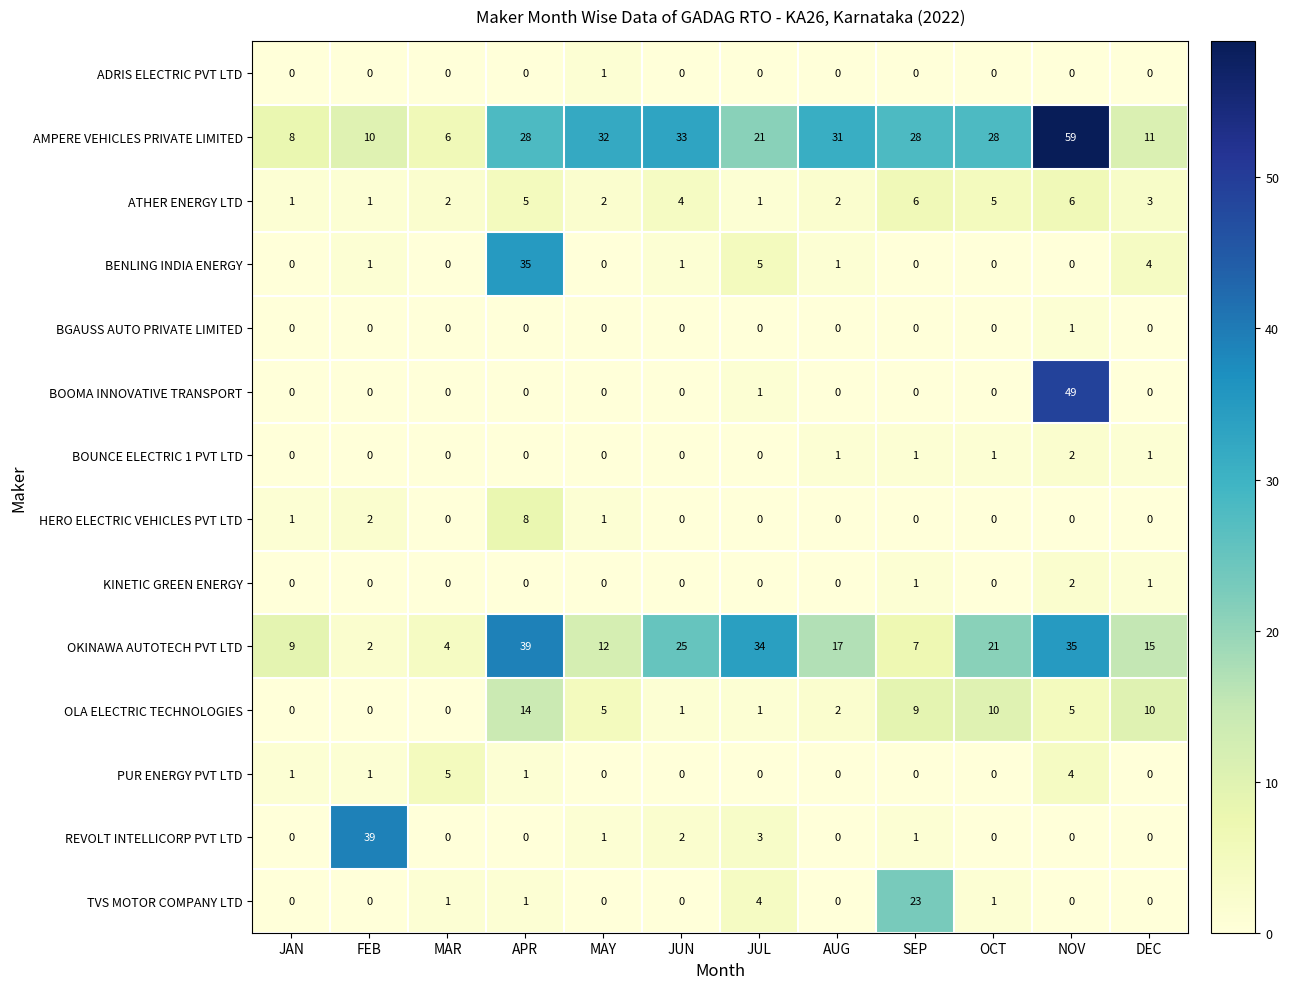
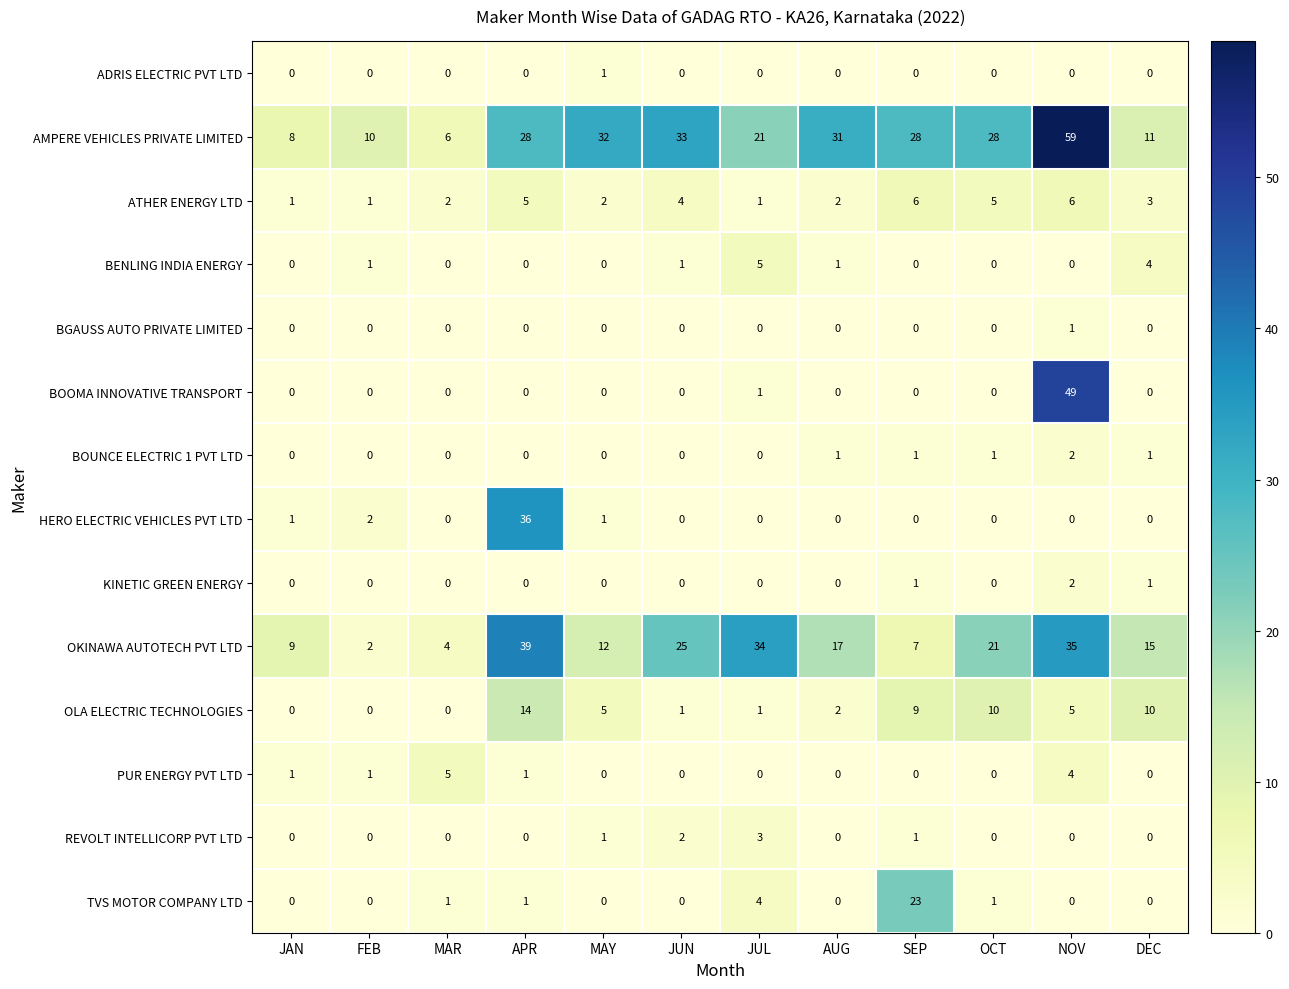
  {
    "ADRIS ELECTRIC PVT LTD": {
      "JAN": 0,
      "FEB": 0,
      "MAR": 0,
      "APR": 0,
      "MAY": 1,
      "JUN": 0,
      "JUL": 0,
      "AUG": 0,
      "SEP": 0,
      "OCT": 0,
      "NOV": 0,
      "DEC": 0
    },
    "AMPERE VEHICLES PRIVATE LIMITED": {
      "JAN": 8,
      "FEB": 10,
      "MAR": 6,
      "APR": 28,
      "MAY": 32,
      "JUN": 33,
      "JUL": 21,
      "AUG": 31,
      "SEP": 28,
      "OCT": 28,
      "NOV": 59,
      "DEC": 11
    },
    "ATHER ENERGY LTD": {
      "JAN": 1,
      "FEB": 1,
      "MAR": 2,
      "APR": 5,
      "MAY": 2,
      "JUN": 4,
      "JUL": 1,
      "AUG": 2,
      "SEP": 6,
      "OCT": 5,
      "NOV": 6,
      "DEC": 3
    },
    "BENLING INDIA ENERGY": {
      "JAN": 0,
      "FEB": 1,
      "MAR": 0,
-     "APR": 35,
+     "APR": 0,
      "MAY": 0,
      "JUN": 1,
      "JUL": 5,
      "AUG": 1,
      "SEP": 0,
      "OCT": 0,
      "NOV": 0,
      "DEC": 4
    },
    "BGAUSS AUTO PRIVATE LIMITED": {
      "JAN": 0,
      "FEB": 0,
      "MAR": 0,
      "APR": 0,
      "MAY": 0,
      "JUN": 0,
      "JUL": 0,
      "AUG": 0,
      "SEP": 0,
      "OCT": 0,
      "NOV": 1,
      "DEC": 0
    },
    "BOOMA INNOVATIVE TRANSPORT": {
      "JAN": 0,
      "FEB": 0,
      "MAR": 0,
      "APR": 0,
      "MAY": 0,
      "JUN": 0,
      "JUL": 1,
      "AUG": 0,
      "SEP": 0,
      "OCT": 0,
      "NOV": 49,
      "DEC": 0
    },
    "BOUNCE ELECTRIC 1 PVT LTD": {
      "JAN": 0,
      "FEB": 0,
      "MAR": 0,
      "APR": 0,
      "MAY": 0,
      "JUN": 0,
      "JUL": 0,
      "AUG": 1,
      "SEP": 1,
      "OCT": 1,
      "NOV": 2,
      "DEC": 1
    },
    "HERO ELECTRIC VEHICLES PVT LTD": {
      "JAN": 1,
      "FEB": 2,
      "MAR": 0,
-     "APR": 8,
+     "APR": 36,
      "MAY": 1,
      "JUN": 0,
      "JUL": 0,
      "AUG": 0,
      "SEP": 0,
      "OCT": 0,
      "NOV": 0,
      "DEC": 0
    },
    "KINETIC GREEN ENERGY": {
      "JAN": 0,
      "FEB": 0,
      "MAR": 0,
      "APR": 0,
      "MAY": 0,
      "JUN": 0,
      "JUL": 0,
      "AUG": 0,
      "SEP": 1,
      "OCT": 0,
      "NOV": 2,
      "DEC": 1
    },
    "OKINAWA AUTOTECH PVT LTD": {
      "JAN": 9,
      "FEB": 2,
      "MAR": 4,
      "APR": 39,
      "MAY": 12,
      "JUN": 25,
      "JUL": 34,
      "AUG": 17,
      "SEP": 7,
      "OCT": 21,
      "NOV": 35,
      "DEC": 15
    },
    "OLA ELECTRIC TECHNOLOGIES": {
      "JAN": 0,
      "FEB": 0,
      "MAR": 0,
      "APR": 14,
      "MAY": 5,
      "JUN": 1,
      "JUL": 1,
      "AUG": 2,
      "SEP": 9,
      "OCT": 10,
      "NOV": 5,
      "DEC": 10
    },
    "PUR ENERGY PVT LTD": {
      "JAN": 1,
      "FEB": 1,
      "MAR": 5,
      "APR": 1,
      "MAY": 0,
      "JUN": 0,
      "JUL": 0,
      "AUG": 0,
      "SEP": 0,
      "OCT": 0,
      "NOV": 4,
      "DEC": 0
    },
    "REVOLT INTELLICORP PVT LTD": {
      "JAN": 0,
-     "FEB": 39,
+     "FEB": 0,
      "MAR": 0,
      "APR": 0,
      "MAY": 1,
      "JUN": 2,
      "JUL": 3,
      "AUG": 0,
      "SEP": 1,
      "OCT": 0,
      "NOV": 0,
      "DEC": 0
    },
    "TVS MOTOR COMPANY LTD": {
      "JAN": 0,
      "FEB": 0,
      "MAR": 1,
      "APR": 1,
      "MAY": 0,
      "JUN": 0,
      "JUL": 4,
      "AUG": 0,
      "SEP": 23,
      "OCT": 1,
      "NOV": 0,
      "DEC": 0
    }
  }
